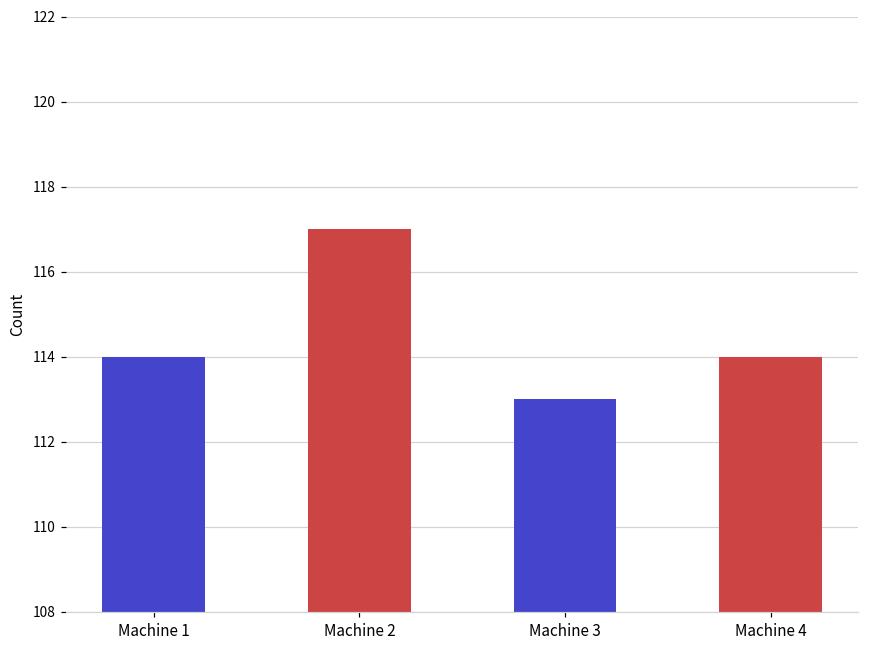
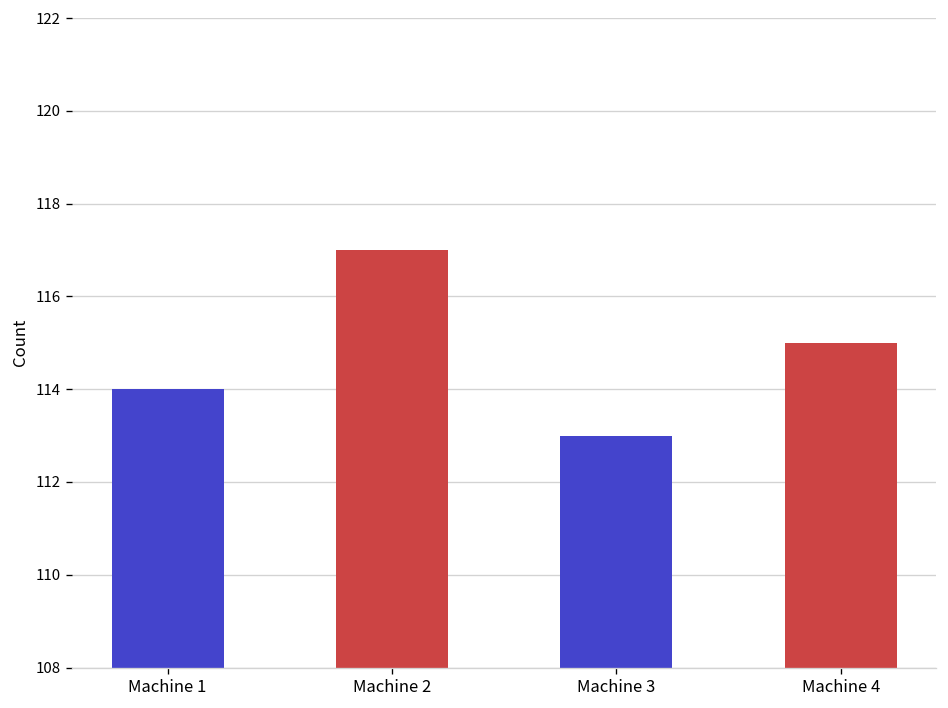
  {
    "Machine 1": 114,
    "Machine 2": 117,
    "Machine 3": 113,
-   "Machine 4": 114
+   "Machine 4": 115
  }
